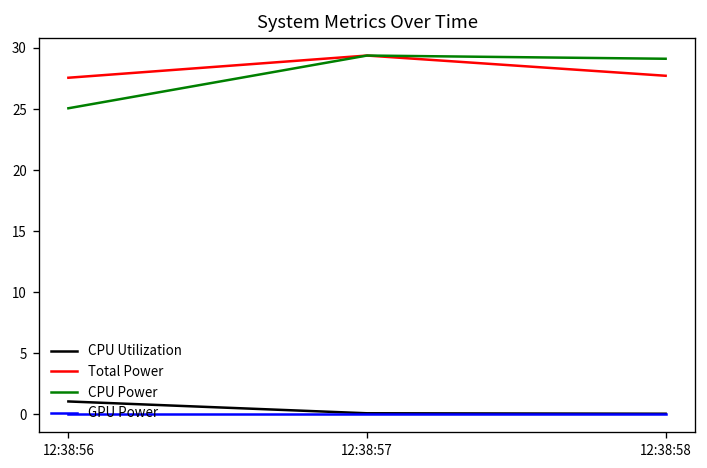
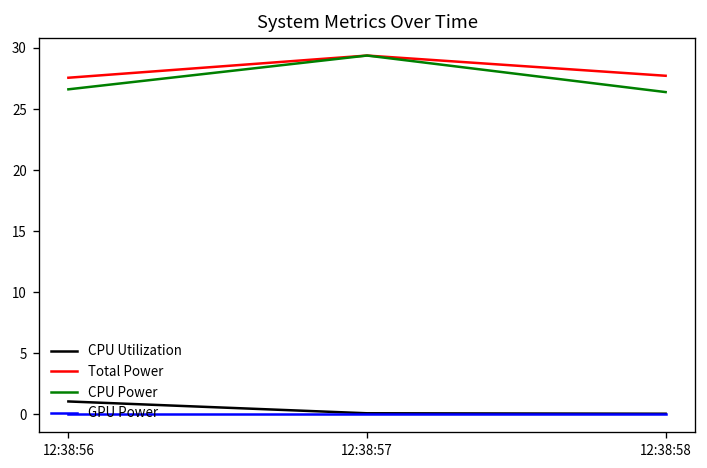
  {
    "CPU Utilization": {
      "12:38:56": 1.1
    },
    "Total Power": {
      "12:38:56": 27.6,
      "12:38:58": 27.7
    },
    "CPU Power": {
-     "12:38:56": 25.1,
-     "12:38:58": 29.1
+     "12:38:56": 26.6,
+     "12:38:58": 26.4
    },
    "GPU Power": {
      "12:38:56": 0.0
    }
  }
